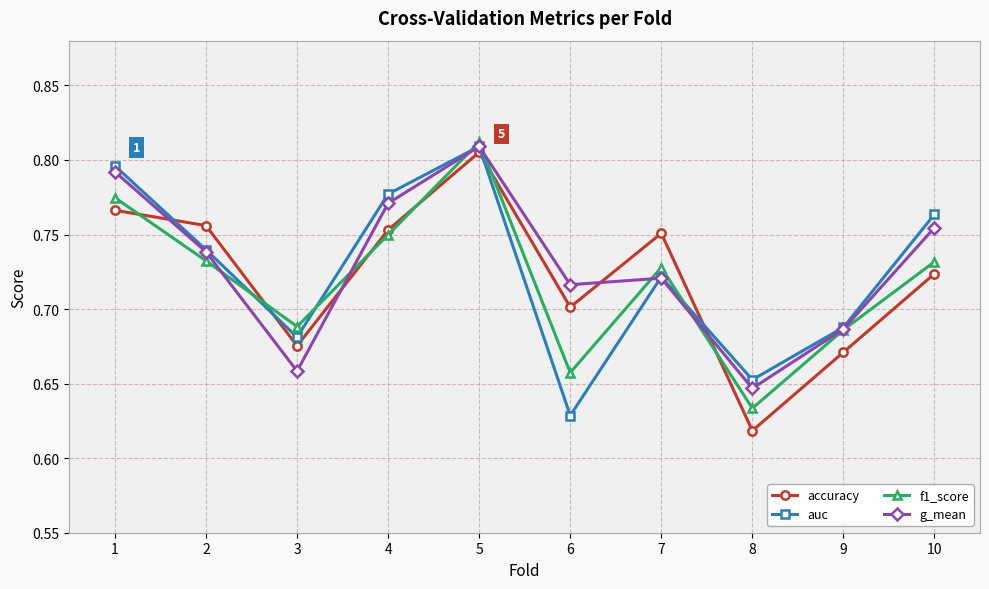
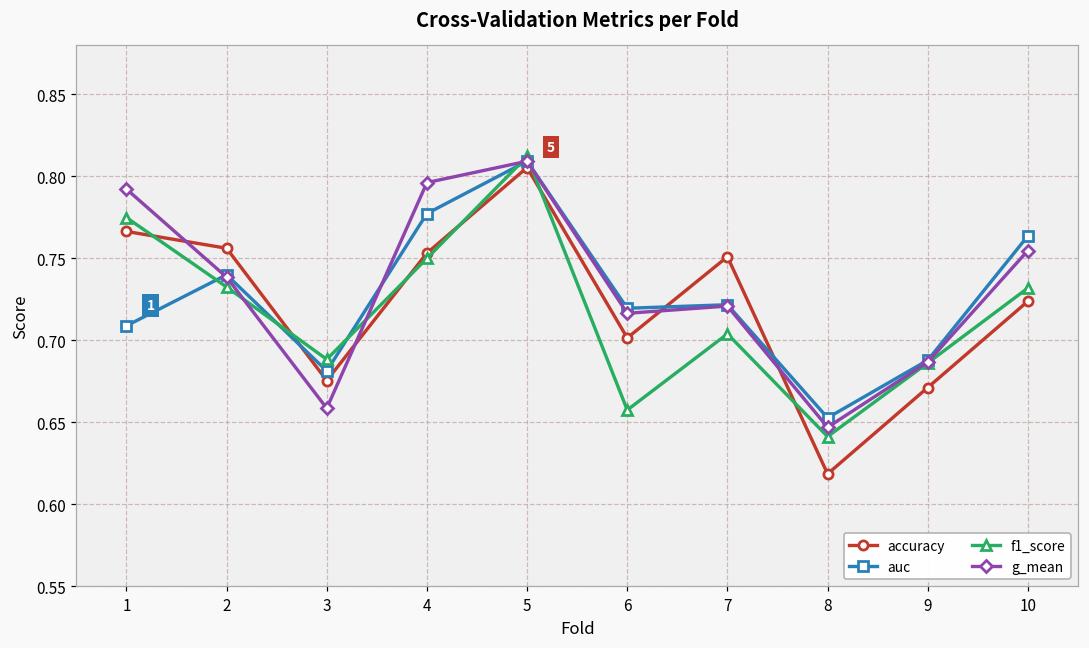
  {
    "accuracy": {
      "1": 0.766,
      "2": 0.756,
      "3": 0.675,
      "4": 0.753,
      "5": 0.805,
      "6": 0.701,
      "7": 0.751,
      "8": 0.618,
      "9": 0.671,
      "10": 0.724
    },
    "auc": {
-     "1": 0.796,
+     "1": 0.709,
      "3": 0.681,
      "4": 0.777,
-     "6": 0.629,
+     "6": 0.719,
      "8": 0.653,
      "10": 0.764
    },
    "f1_score": {
      "1": 0.775,
      "2": 0.732,
      "3": 0.688,
      "4": 0.750,
      "6": 0.657,
-     "7": 0.728,
-     "8": 0.633,
+     "7": 0.704,
+     "8": 0.641,
      "10": 0.732
    },
    "g_mean": {
      "3": 0.658,
-     "4": 0.771,
+     "4": 0.796,
      "6": 0.716,
      "8": 0.647,
      "10": 0.755
    }
  }
